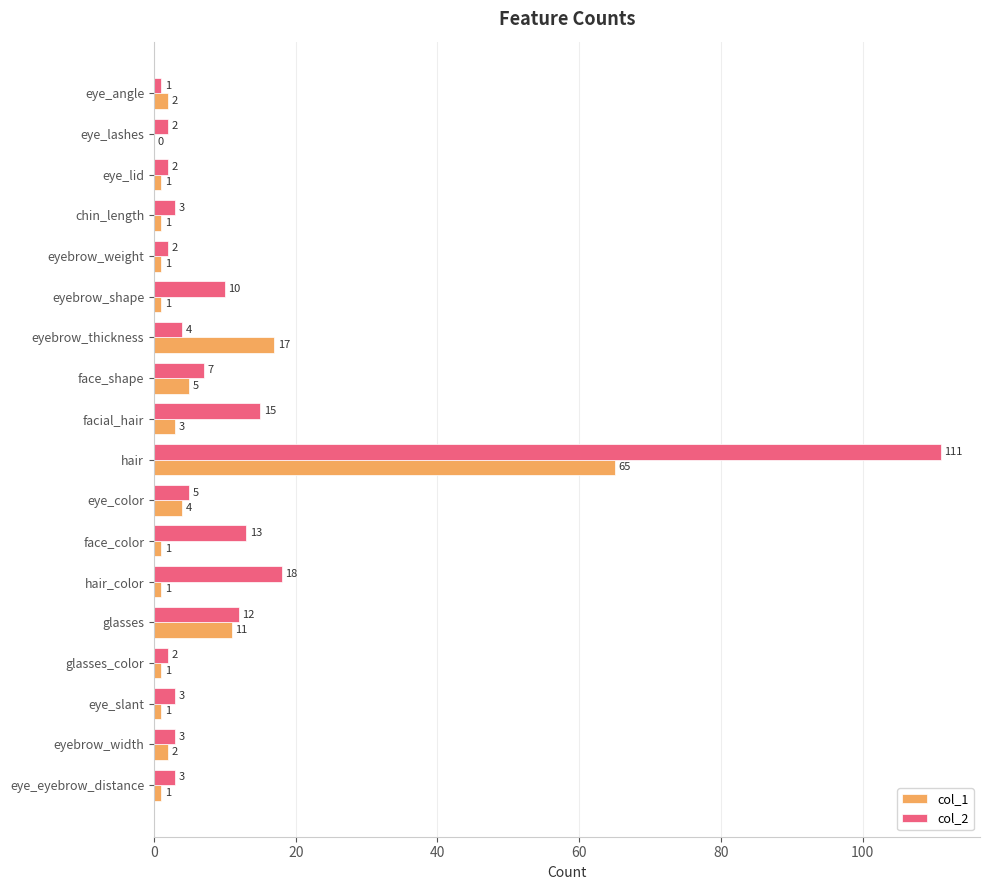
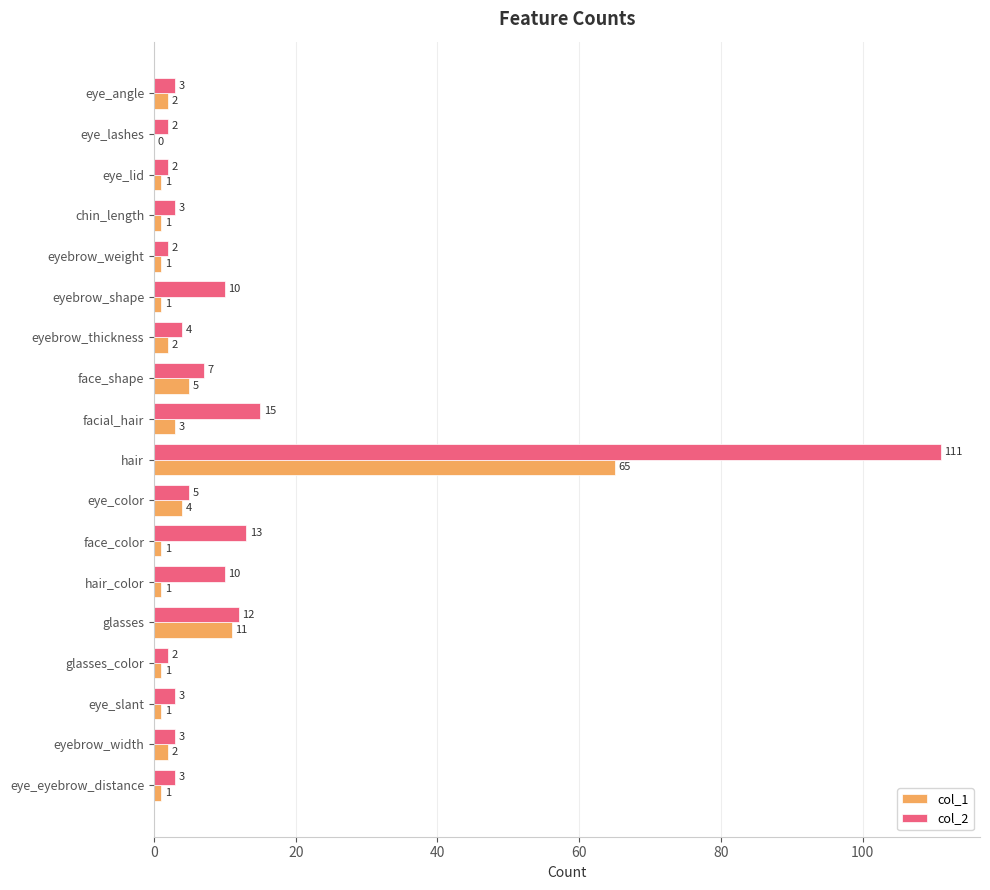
  {
    "col_1": {
      "eye_angle": 2,
      "eye_lashes": 0,
      "eye_lid": 1,
      "chin_length": 1,
      "eyebrow_weight": 1,
      "eyebrow_shape": 1,
-     "eyebrow_thickness": 17,
+     "eyebrow_thickness": 2,
      "face_shape": 5,
      "facial_hair": 3,
      "hair": 65,
      "eye_color": 4,
      "face_color": 1,
      "hair_color": 1,
      "glasses": 11,
      "glasses_color": 1,
      "eye_slant": 1,
      "eyebrow_width": 2,
      "eye_eyebrow_distance": 1
    },
    "col_2": {
-     "eye_angle": 1,
+     "eye_angle": 3,
      "eye_lashes": 2,
      "eye_lid": 2,
      "chin_length": 3,
      "eyebrow_weight": 2,
      "eyebrow_shape": 10,
      "eyebrow_thickness": 4,
      "face_shape": 7,
      "facial_hair": 15,
      "hair": 111,
      "eye_color": 5,
      "face_color": 13,
-     "hair_color": 18,
+     "hair_color": 10,
      "glasses": 12,
      "glasses_color": 2,
      "eye_slant": 3,
      "eyebrow_width": 3,
      "eye_eyebrow_distance": 3
    }
  }
